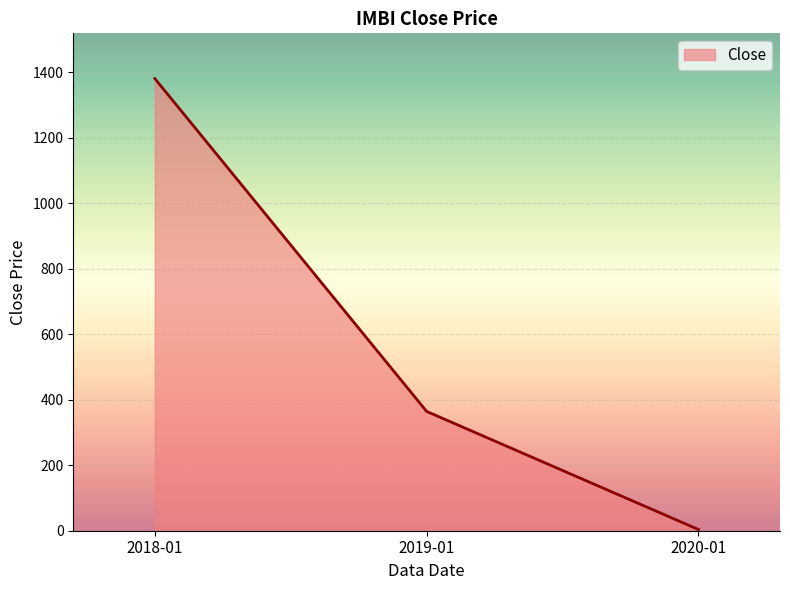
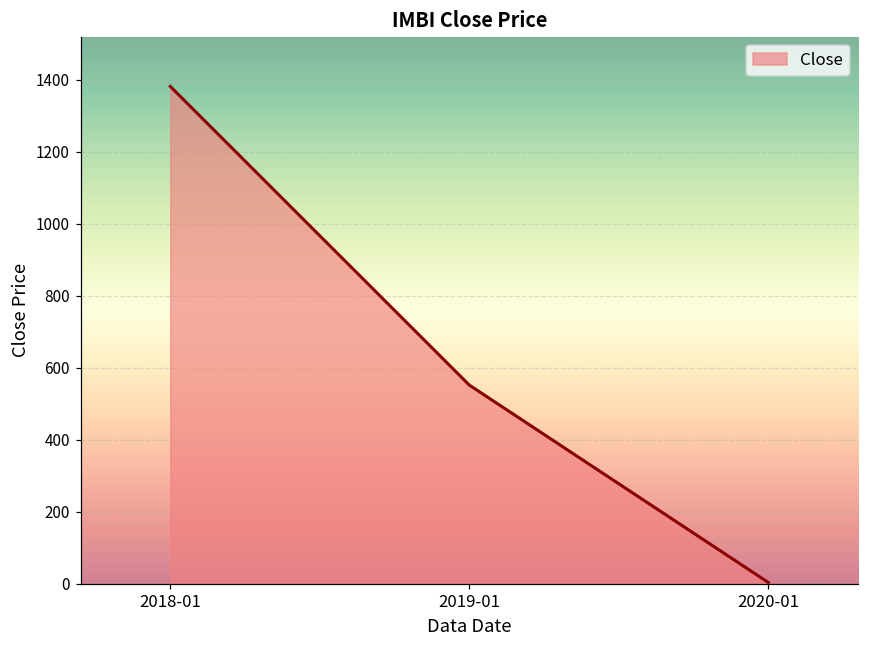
  {
    "2018-01": 1380,
-   "2019-01": 360,
+   "2019-01": 550,
    "2020-01": 0
  }
